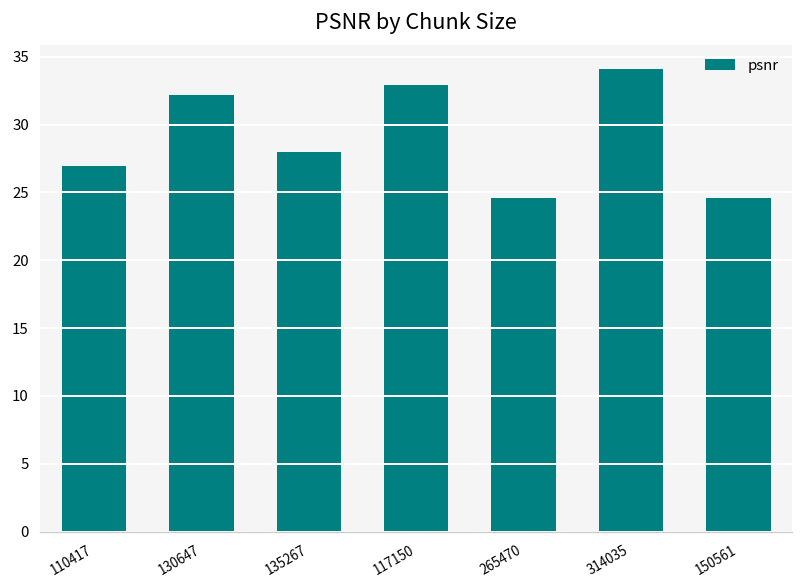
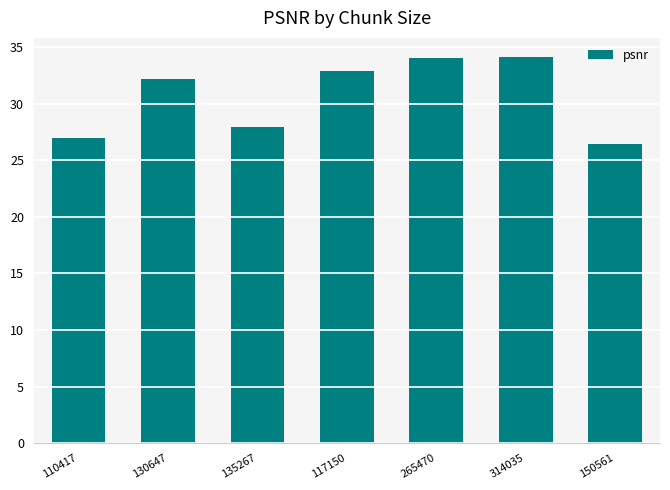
  {
    "110417": 27.0,
    "130647": 32.2,
    "135267": 27.9,
    "117150": 32.9,
-   "265470": 24.6,
+   "265470": 34.1,
    "314035": 34.1,
-   "150561": 24.6
+   "150561": 26.5
  }
